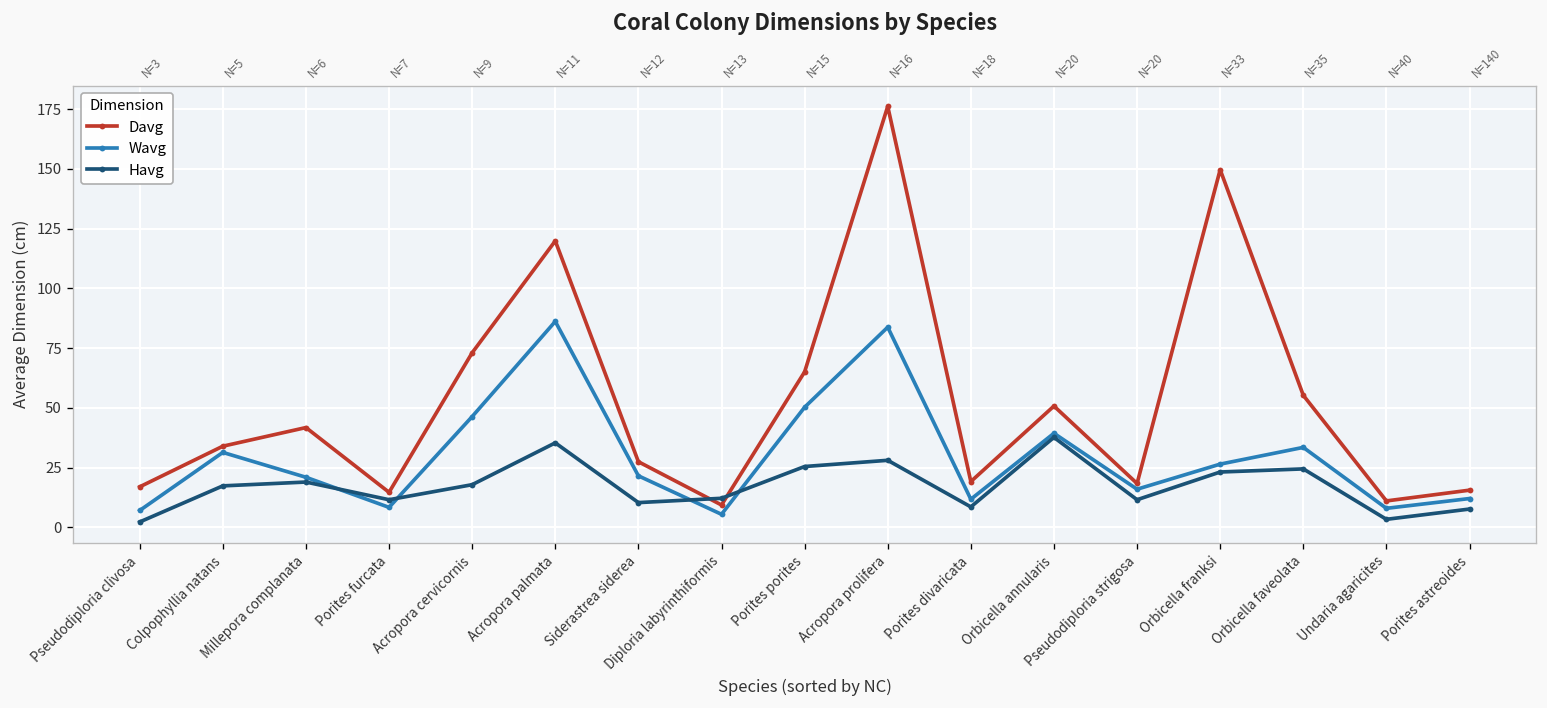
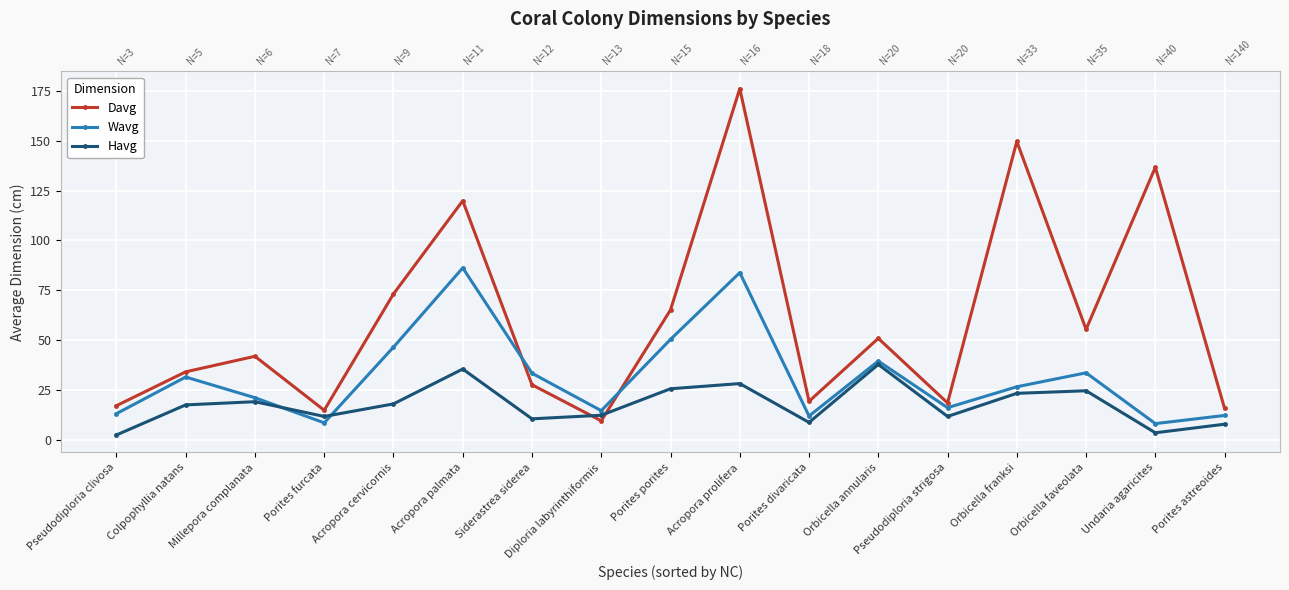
  {
    "Davg": {
      "Pseudodiploria clivosa": 17,
      "Colpophyllia natans": 34,
      "Millepora complanata": 42,
      "Porites furcata": 15,
      "Acropora cervicornis": 73,
      "Acropora palmata": 120,
      "Siderastrea siderea": 28,
      "Diploria labyrinthiformis": 9,
      "Porites porites": 65,
      "Acropora prolifera": 176,
      "Porites divaricata": 19,
      "Orbicella annularis": 51,
      "Pseudodiploria strigosa": 18,
      "Orbicella franksi": 150,
      "Orbicella faveolata": 55,
-     "Undaria agaricites": 11,
+     "Undaria agaricites": 137,
      "Porites astreoides": 16
    },
    "Wavg": {
-     "Pseudodiploria clivosa": 7,
+     "Pseudodiploria clivosa": 13,
      "Colpophyllia natans": 31,
      "Millepora complanata": 21,
      "Porites furcata": 8,
      "Acropora cervicornis": 46,
      "Acropora palmata": 86,
-     "Siderastrea siderea": 22,
-     "Diploria labyrinthiformis": 6,
+     "Siderastrea siderea": 33,
+     "Diploria labyrinthiformis": 15,
      "Porites porites": 50,
      "Acropora prolifera": 84,
      "Porites divaricata": 12,
      "Orbicella annularis": 39,
      "Pseudodiploria strigosa": 16,
      "Orbicella franksi": 27,
      "Orbicella faveolata": 34,
      "Undaria agaricites": 8,
      "Porites astreoides": 12
    },
    "Havg": {
      "Pseudodiploria clivosa": 2,
      "Colpophyllia natans": 17,
      "Millepora complanata": 19,
      "Porites furcata": 12,
      "Acropora cervicornis": 18,
      "Acropora palmata": 35,
      "Siderastrea siderea": 10,
      "Diploria labyrinthiformis": 12,
      "Porites porites": 26,
      "Acropora prolifera": 28,
      "Porites divaricata": 9,
      "Orbicella annularis": 38,
      "Pseudodiploria strigosa": 12,
      "Orbicella franksi": 23,
      "Orbicella faveolata": 25,
      "Undaria agaricites": 3,
      "Porites astreoides": 8
    }
  }
